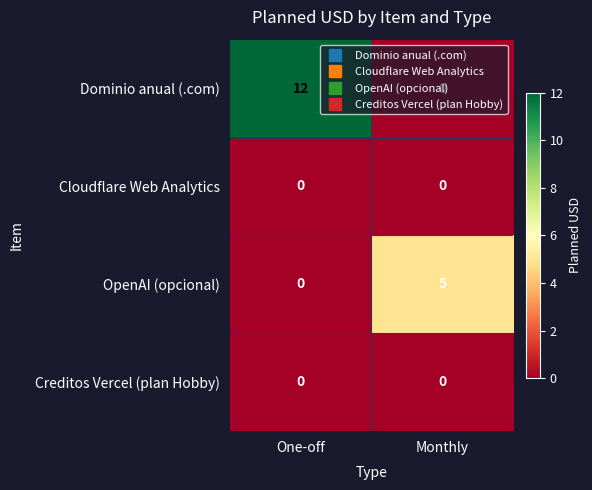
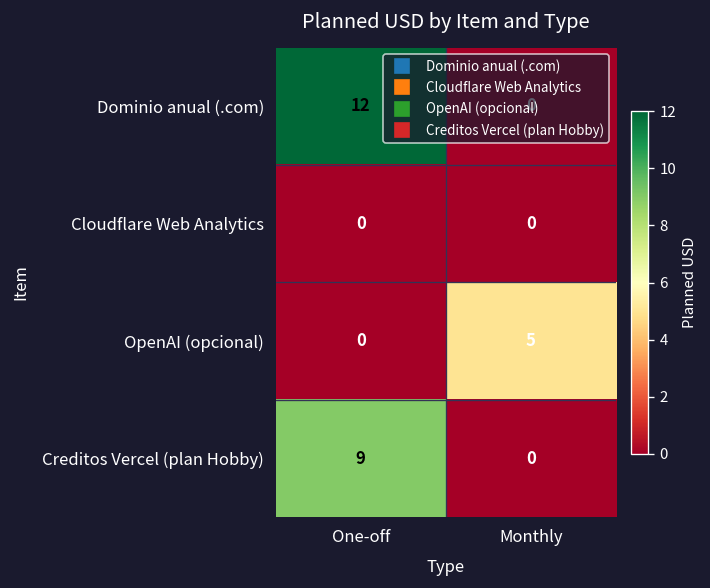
  {
    "Dominio anual (.com)": {
      "One-off": 12
    },
    "Cloudflare Web Analytics": {
      "One-off": 0,
      "Monthly": 0
    },
    "OpenAI (opcional)": {
      "One-off": 0,
      "Monthly": 5
    },
    "Creditos Vercel (plan Hobby)": {
-     "One-off": 0,
+     "One-off": 9,
      "Monthly": 0
    }
  }
